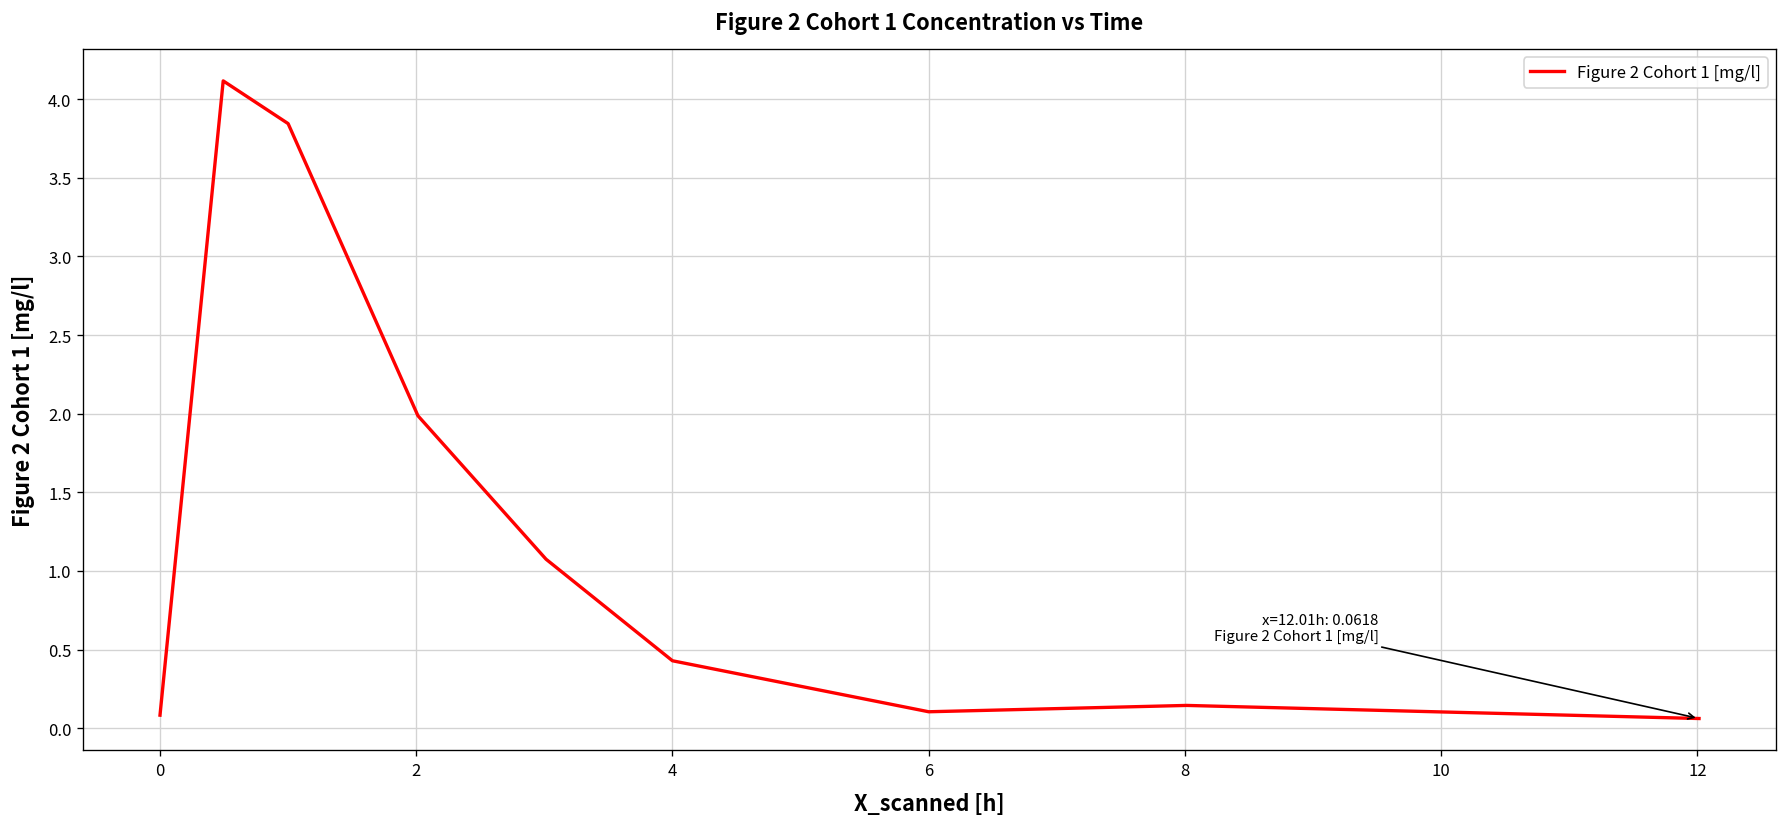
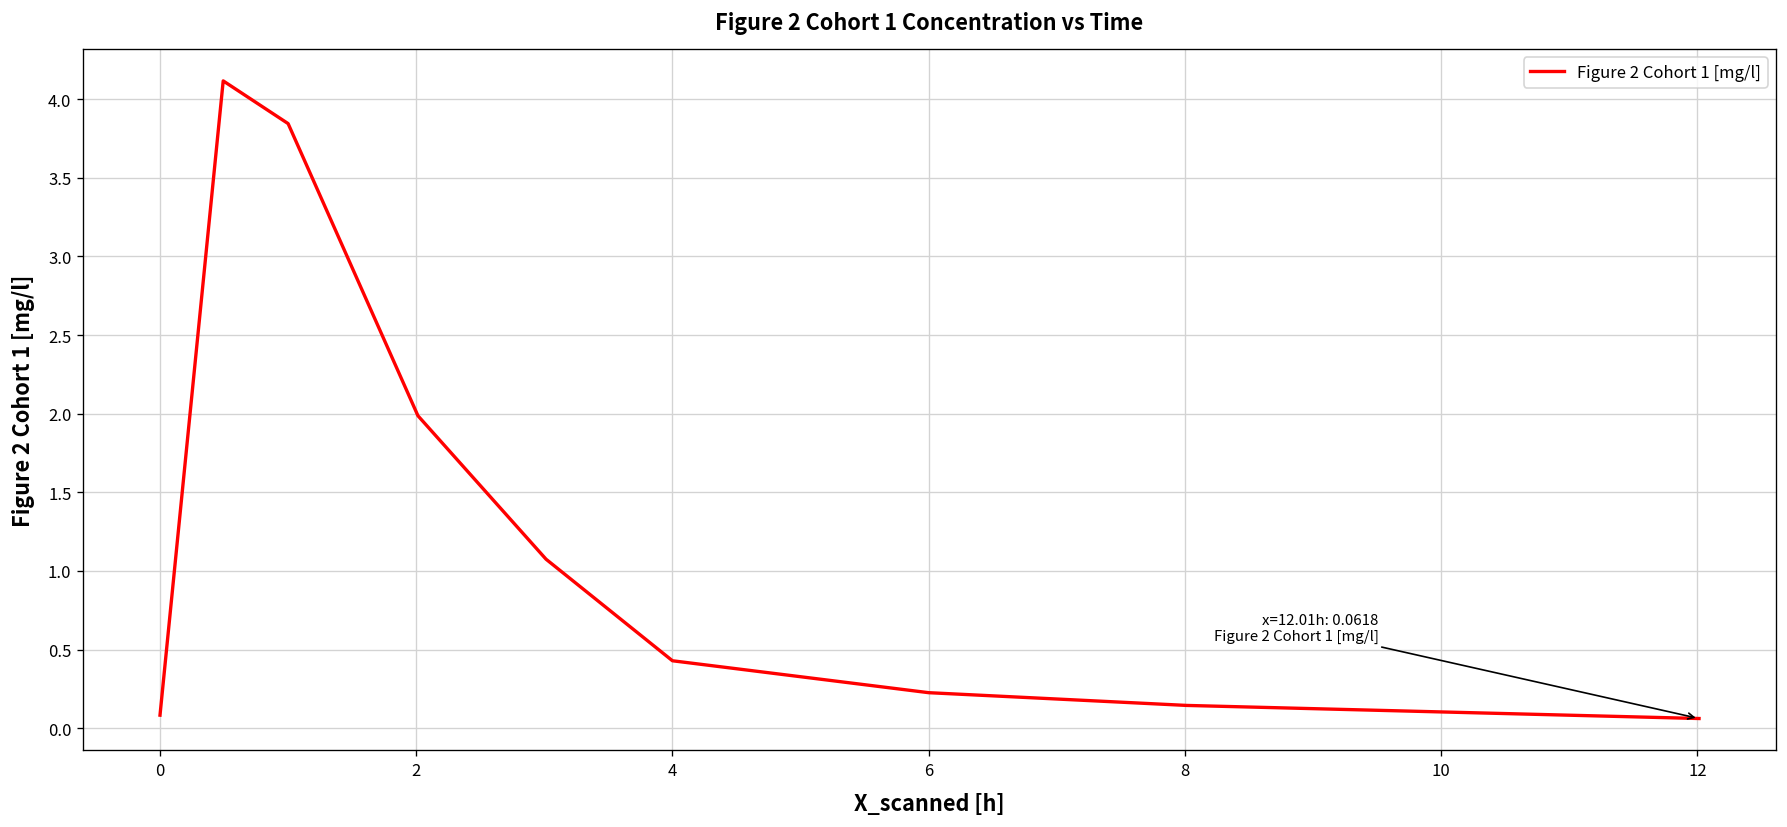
  {
    "0": 0.08,
    "4": 0.43,
-   "6": 0.10
+   "6": 0.23
  }
